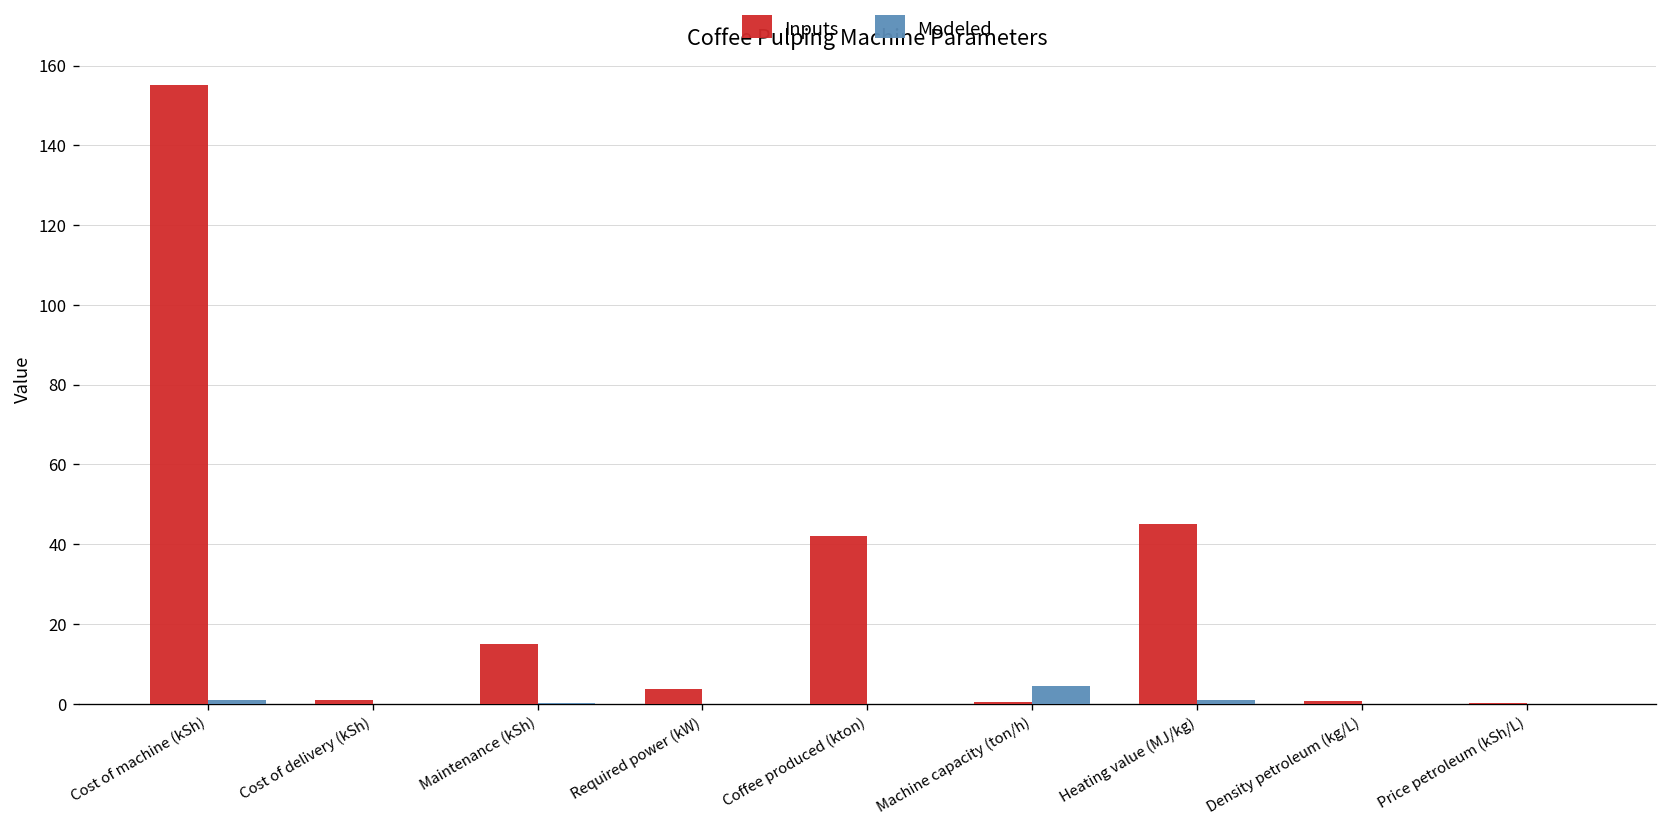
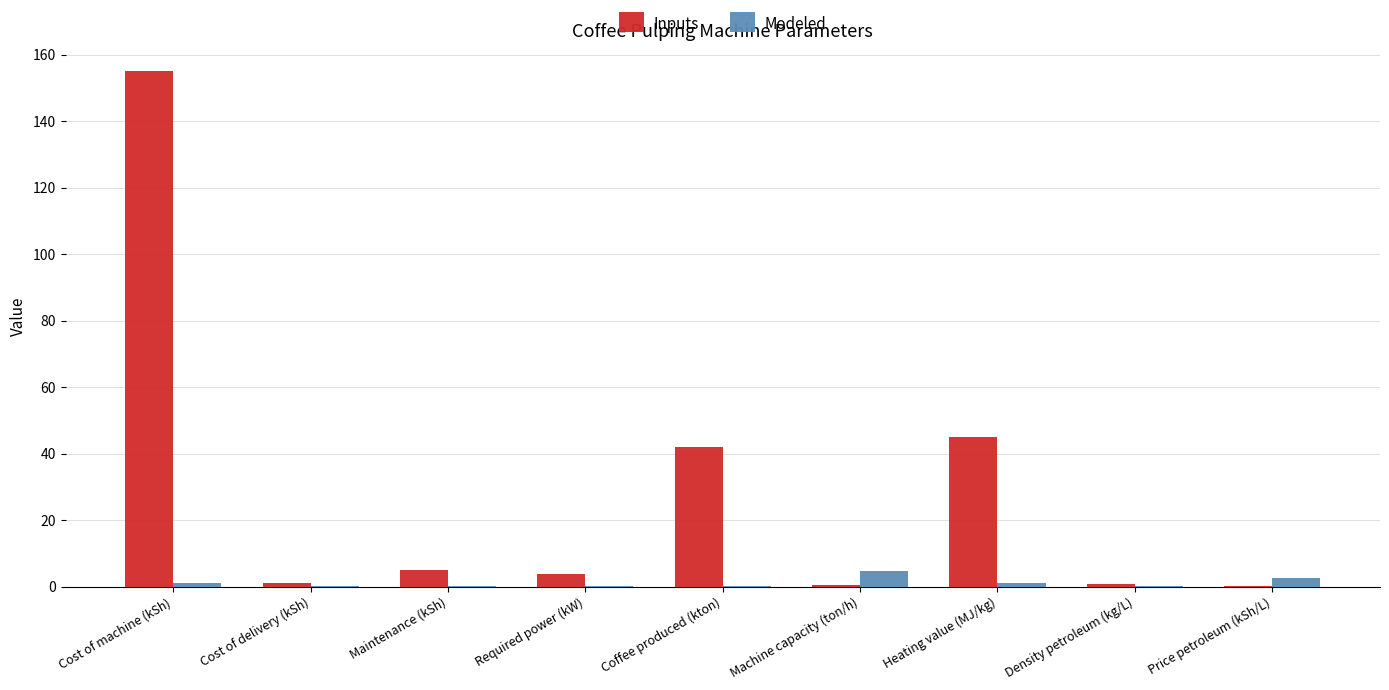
  {
    "Inputs": {
      "Cost of machine (kSh)": 155,
      "Cost of delivery (kSh)": 1,
-     "Maintenance (kSh)": 15,
+     "Maintenance (kSh)": 5,
      "Required power (kW)": 4,
      "Coffee produced (kton)": 42,
      "Heating value (MJ/kg)": 45,
      "Density petroleum (kg/L)": 1
    },
    "Modeled": {
      "Cost of machine (kSh)": 1,
      "Machine capacity (ton/h)": 5,
      "Heating value (MJ/kg)": 1,
-     "Price petroleum (kSh/L)": 0
+     "Price petroleum (kSh/L)": 3
    }
  }
